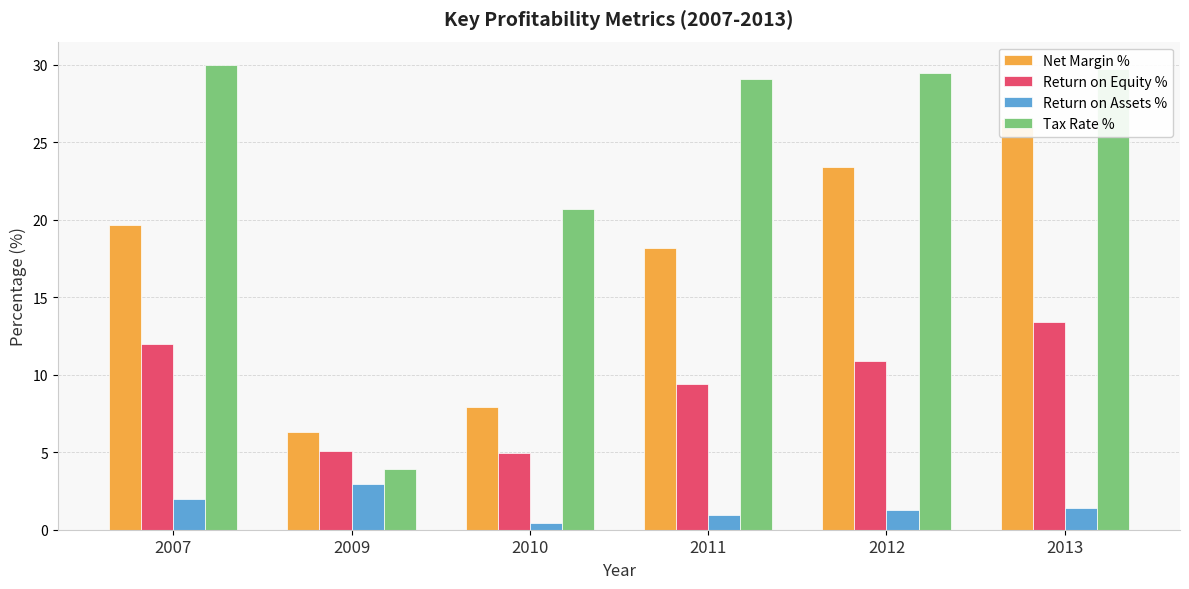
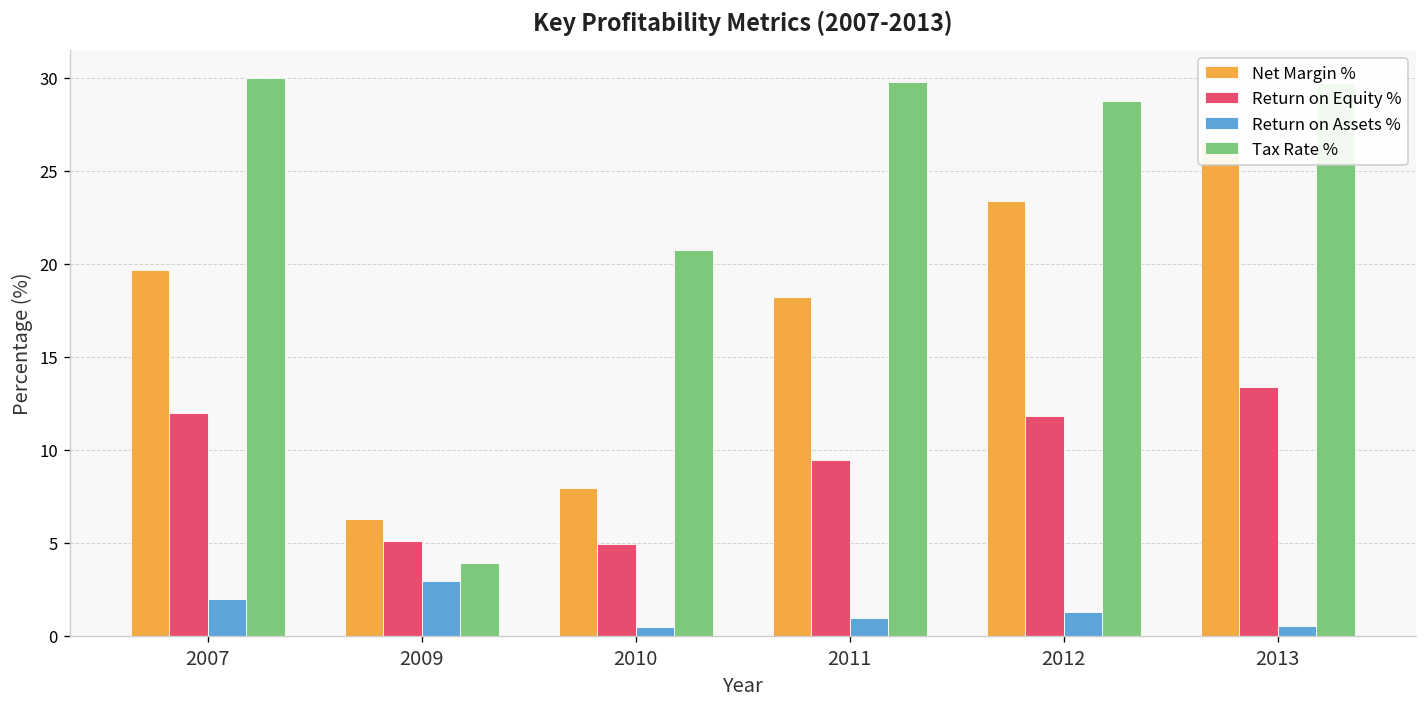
  {
    "Net Margin %": {
      "2007": 19.7,
      "2009": 6.3,
      "2010": 7.9,
      "2011": 18.2,
      "2012": 23.4
    },
    "Return on Equity %": {
      "2007": 12.0,
      "2009": 5.1,
      "2010": 5.0,
      "2011": 9.4,
-     "2012": 10.9,
+     "2012": 11.8,
      "2013": 13.4
    },
    "Return on Assets %": {
      "2007": 2.0,
      "2009": 2.9,
      "2010": 0.5,
      "2011": 1.0,
      "2012": 1.3,
-     "2013": 1.4
+     "2013": 0.6
    },
    "Tax Rate %": {
      "2007": 30.0,
      "2009": 3.9,
      "2010": 20.7,
-     "2011": 29.1,
-     "2012": 29.5
+     "2011": 29.8,
+     "2012": 28.8
    }
  }
